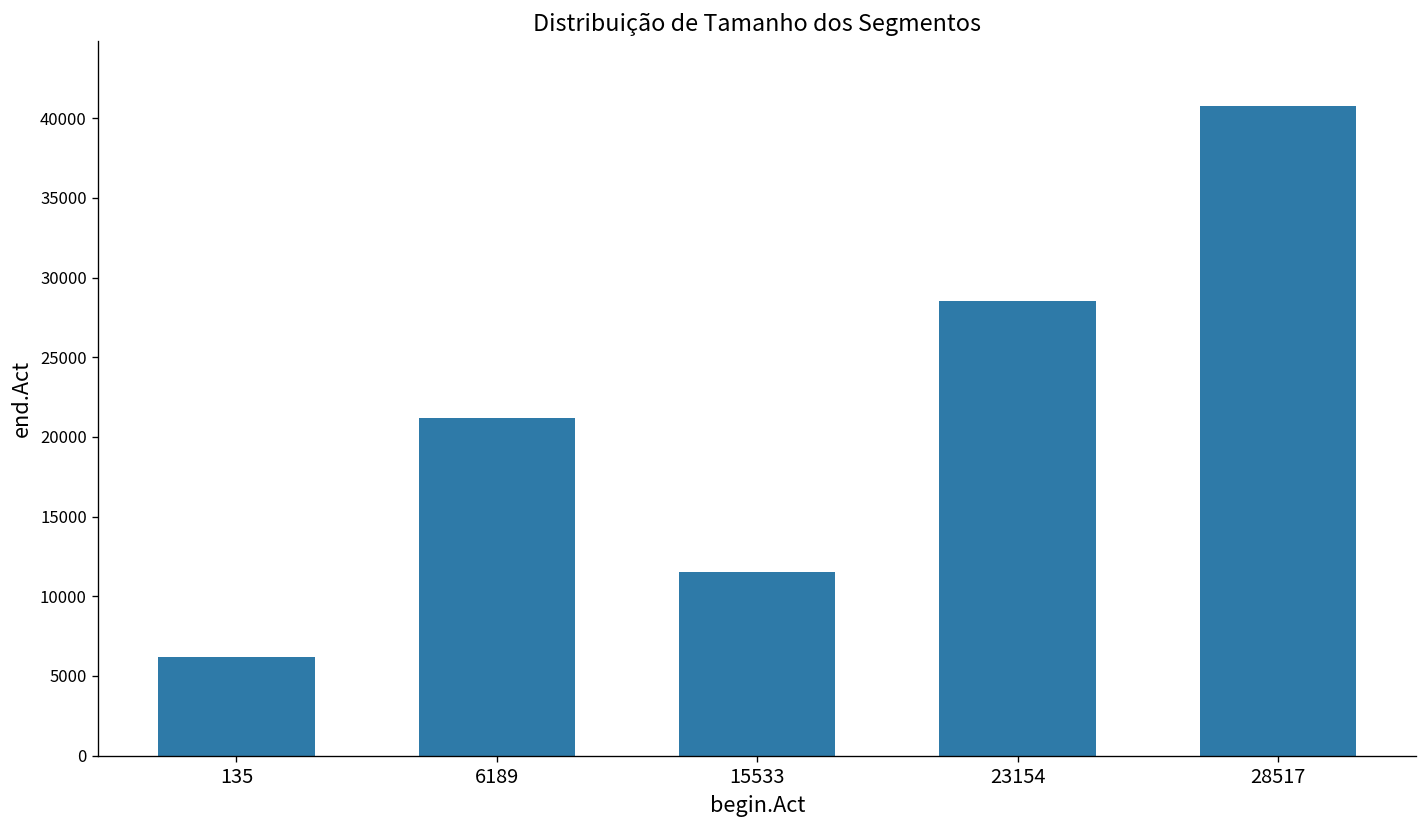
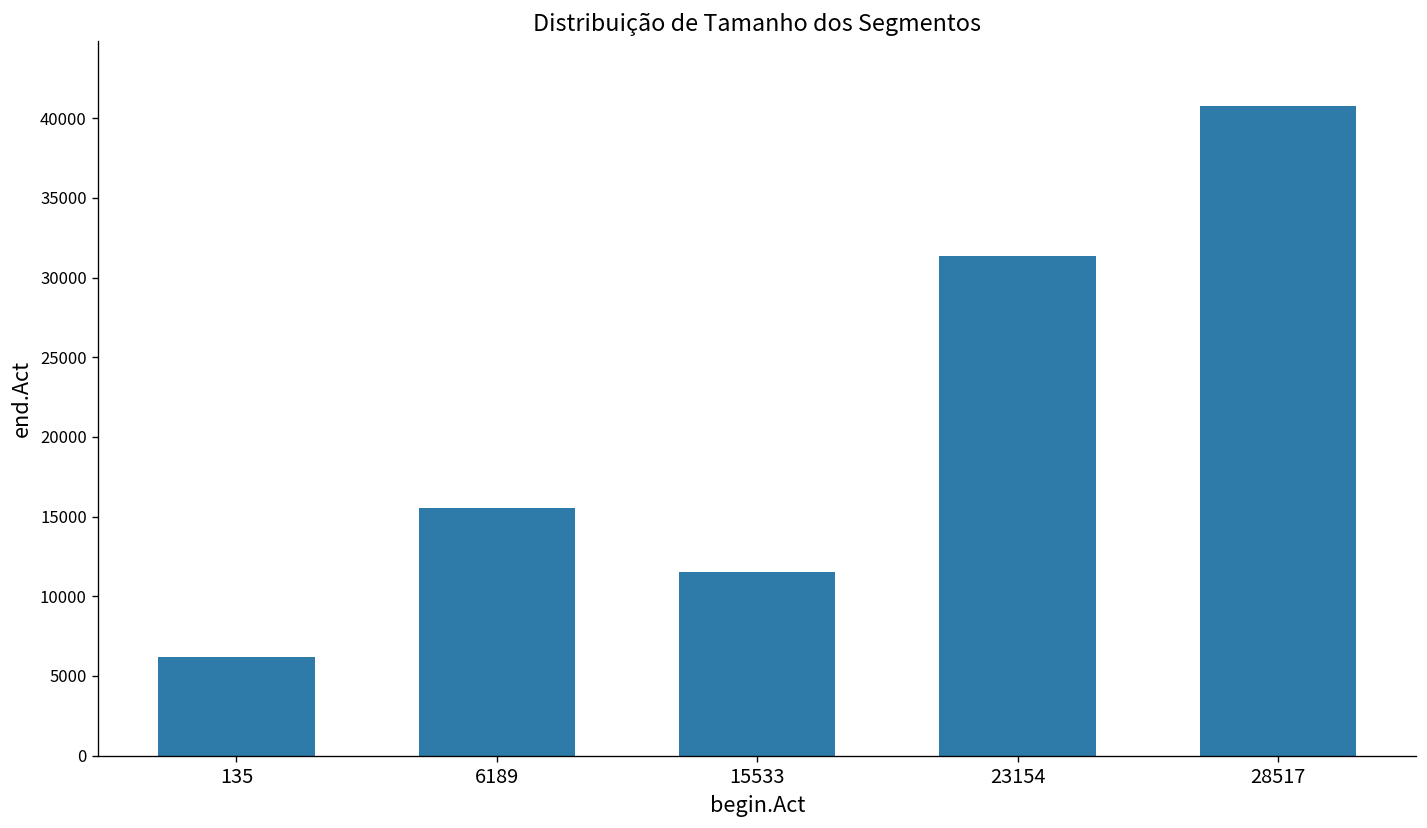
  {
    "135": 6200,
-   "6189": 21200,
+   "6189": 15500,
    "15533": 11500,
-   "23154": 28500,
+   "23154": 31400,
    "28517": 40800
  }
